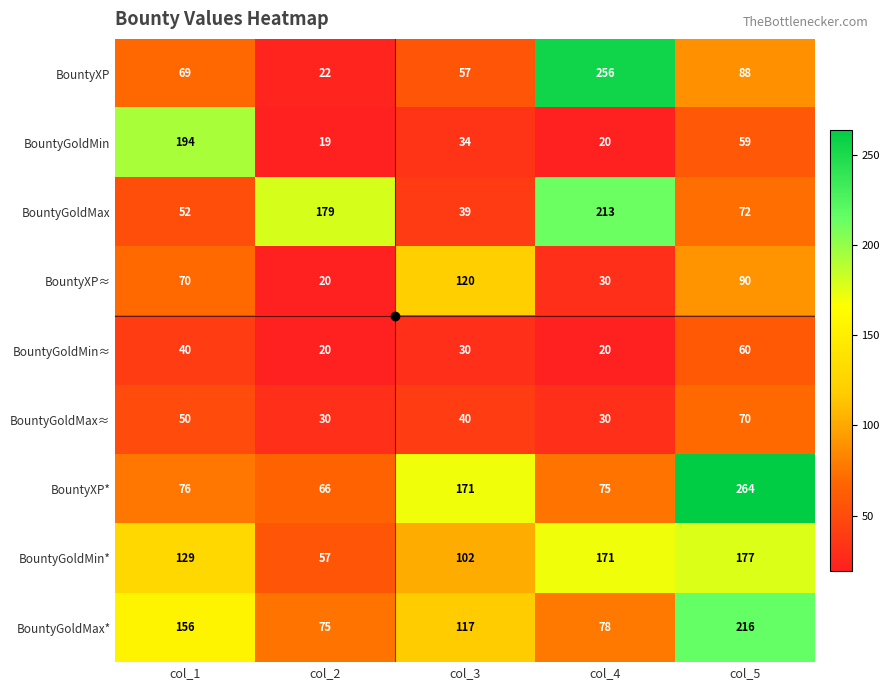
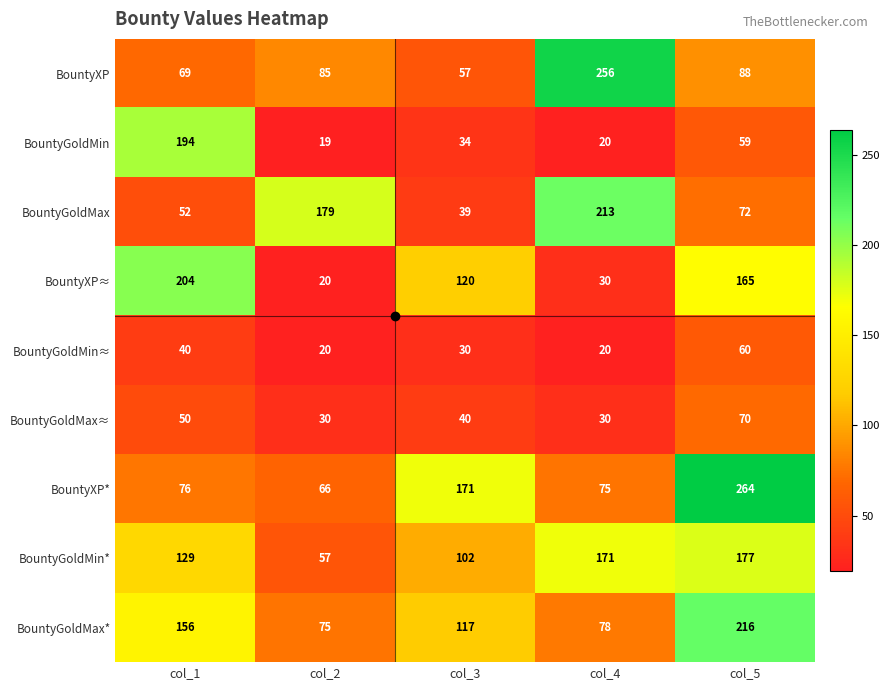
  {
    "BountyXP": {
      "col_1": 69,
-     "col_2": 22,
+     "col_2": 85,
      "col_3": 57,
      "col_4": 256,
      "col_5": 88
    },
    "BountyGoldMin": {
      "col_1": 194,
      "col_2": 19,
      "col_3": 34,
      "col_4": 20,
      "col_5": 59
    },
    "BountyGoldMax": {
      "col_1": 52,
      "col_2": 179,
      "col_3": 39,
      "col_4": 213,
      "col_5": 72
    },
    "BountyXP≈": {
-     "col_1": 70,
+     "col_1": 204,
      "col_2": 20,
      "col_3": 120,
      "col_4": 30,
-     "col_5": 90
+     "col_5": 165
    },
    "BountyGoldMin≈": {
      "col_1": 40,
      "col_2": 20,
      "col_3": 30,
      "col_4": 20,
      "col_5": 60
    },
    "BountyGoldMax≈": {
      "col_1": 50,
      "col_2": 30,
      "col_3": 40,
      "col_4": 30,
      "col_5": 70
    },
    "BountyXP*": {
      "col_1": 76,
      "col_2": 66,
      "col_3": 171,
      "col_4": 75,
      "col_5": 264
    },
    "BountyGoldMin*": {
      "col_1": 129,
      "col_2": 57,
      "col_3": 102,
      "col_4": 171,
      "col_5": 177
    },
    "BountyGoldMax*": {
      "col_1": 156,
      "col_2": 75,
      "col_3": 117,
      "col_4": 78,
      "col_5": 216
    }
  }
